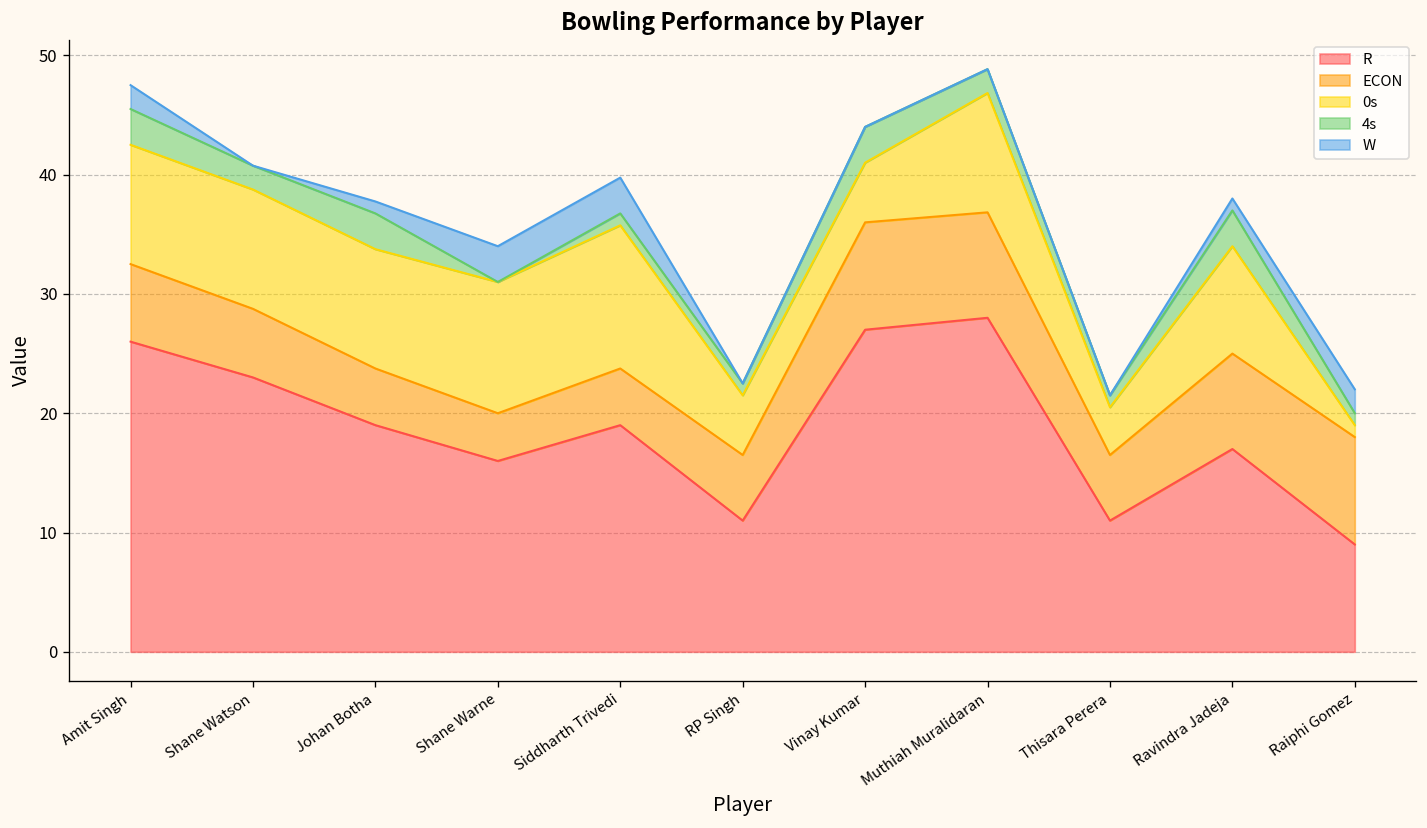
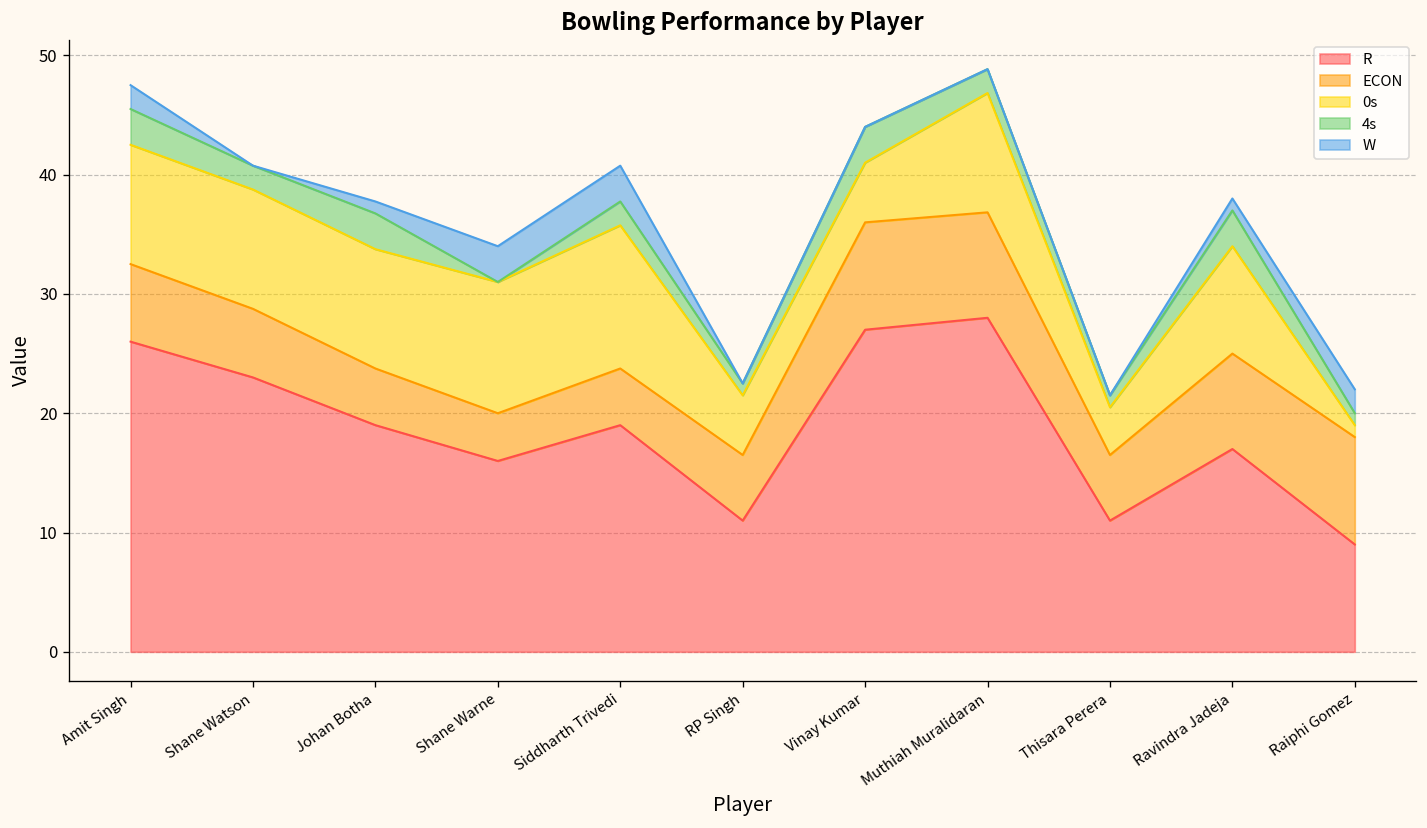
  {
    "R": {
      "Amit Singh": 26,
      "Shane Watson": 23,
      "Johan Botha": 19,
      "Shane Warne": 16,
      "Siddharth Trivedi": 19,
      "RP Singh": 11,
      "Vinay Kumar": 27,
      "Muthiah Muralidaran": 28,
      "Thisara Perera": 11,
      "Ravindra Jadeja": 17,
      "Raiphi Gomez": 9
    },
    "4s": {
      "Amit Singh": 3,
      "Johan Botha": 3,
-     "Siddharth Trivedi": 1,
+     "Siddharth Trivedi": 2,
      "Ravindra Jadeja": 3,
      "Raiphi Gomez": 1
    },
    "W": {
      "Amit Singh": 2,
      "Johan Botha": 1,
      "Shane Warne": 3,
      "Siddharth Trivedi": 3,
      "Ravindra Jadeja": 1,
      "Raiphi Gomez": 2
    }
  }
